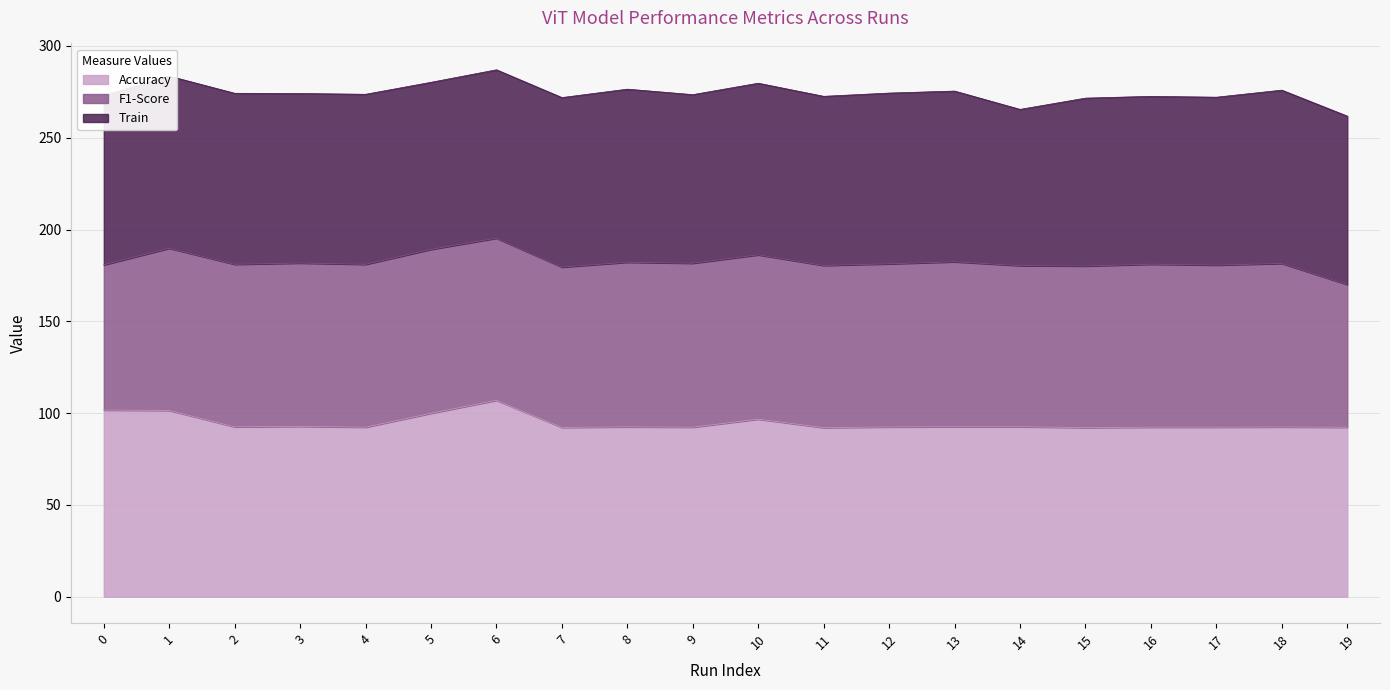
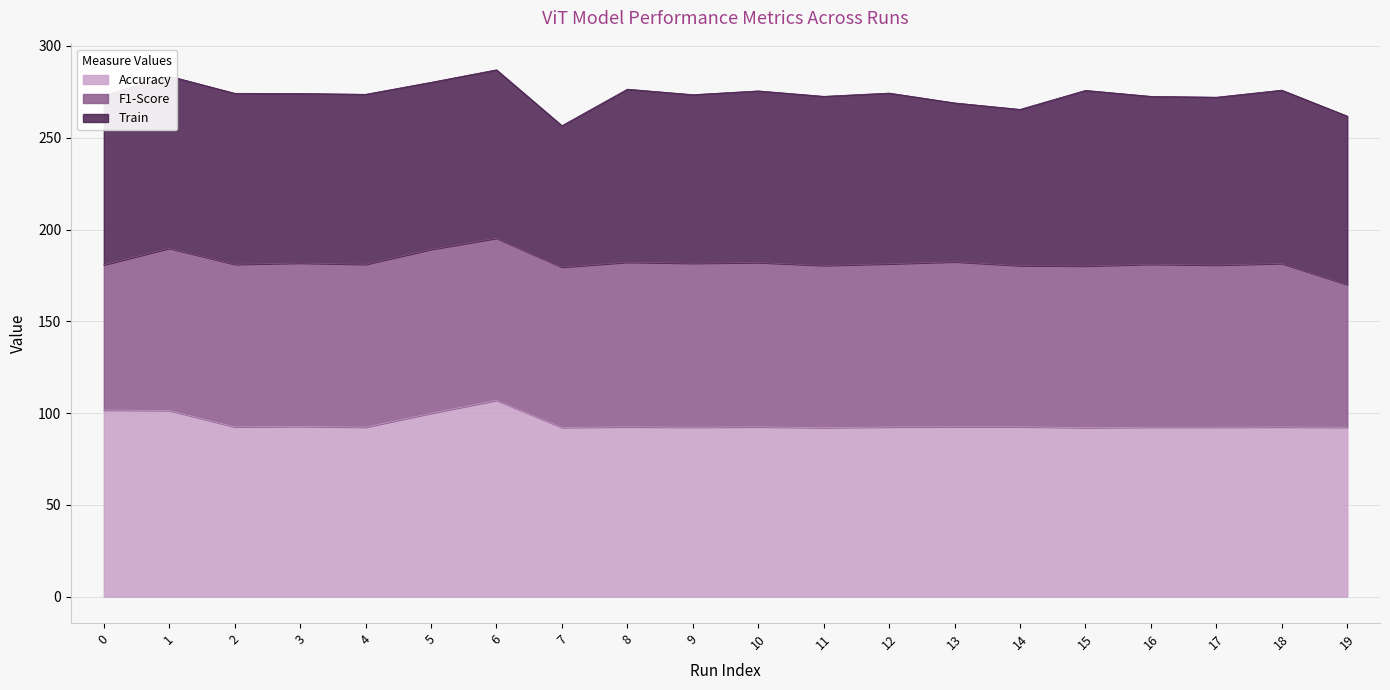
  {
    "Accuracy": {
      "0": 102,
      "1": 101,
      "2": 93,
      "3": 93,
      "4": 92,
      "5": 100,
      "6": 107,
      "7": 92,
      "8": 93,
      "9": 92,
-     "10": 97,
+     "10": 93,
      "11": 92,
      "12": 92,
      "13": 93,
      "14": 93,
      "15": 92,
      "16": 92,
      "17": 92,
      "18": 92,
      "19": 92
    },
    "F1-Score": {
      "0": 79,
      "1": 88,
      "2": 89,
      "3": 89,
      "4": 89,
      "5": 89,
      "6": 88,
      "7": 87,
      "8": 90,
      "9": 89,
      "10": 90,
      "11": 88,
      "12": 89,
      "13": 90,
      "14": 88,
      "15": 88,
      "16": 89,
      "17": 88,
      "18": 89,
      "19": 78
    },
    "Train": {
      "2": 93,
      "3": 92,
      "4": 93,
      "5": 91,
      "6": 92,
-     "7": 92,
+     "7": 77,
      "8": 94,
      "9": 92,
      "10": 93,
      "11": 92,
      "12": 93,
-     "13": 93,
+     "13": 87,
      "14": 85,
-     "15": 91,
+     "15": 96,
      "16": 91,
      "17": 91,
      "18": 94,
      "19": 92
    }
  }
